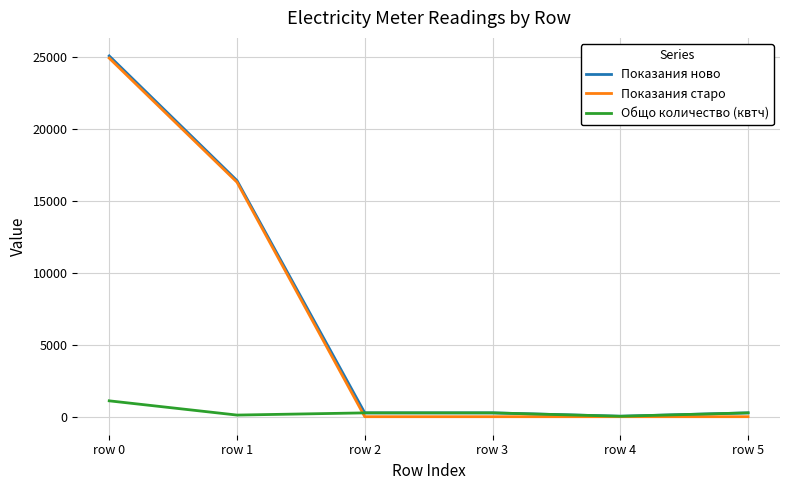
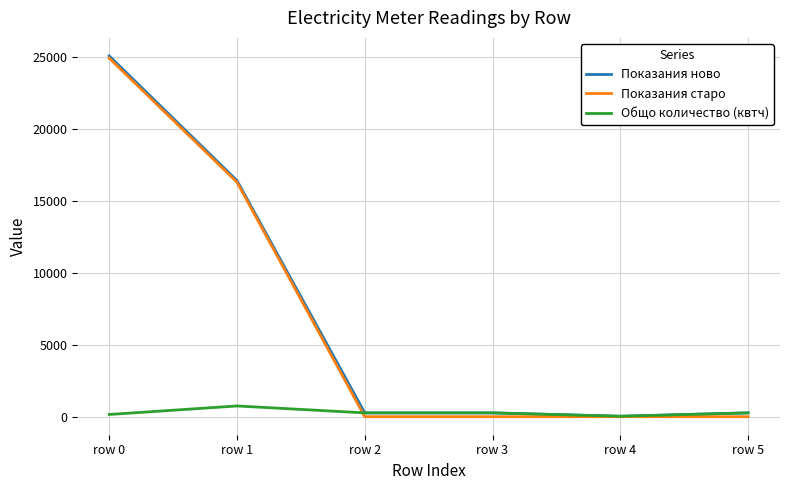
  {
    "Показания старо": {
      "row 2": 0,
      "row 3": 0,
      "row 5": 0
    },
    "Общо количество (квтч)": {
-     "row 0": 1100,
-     "row 1": 100
+     "row 0": 200,
+     "row 1": 700
    }
  }
